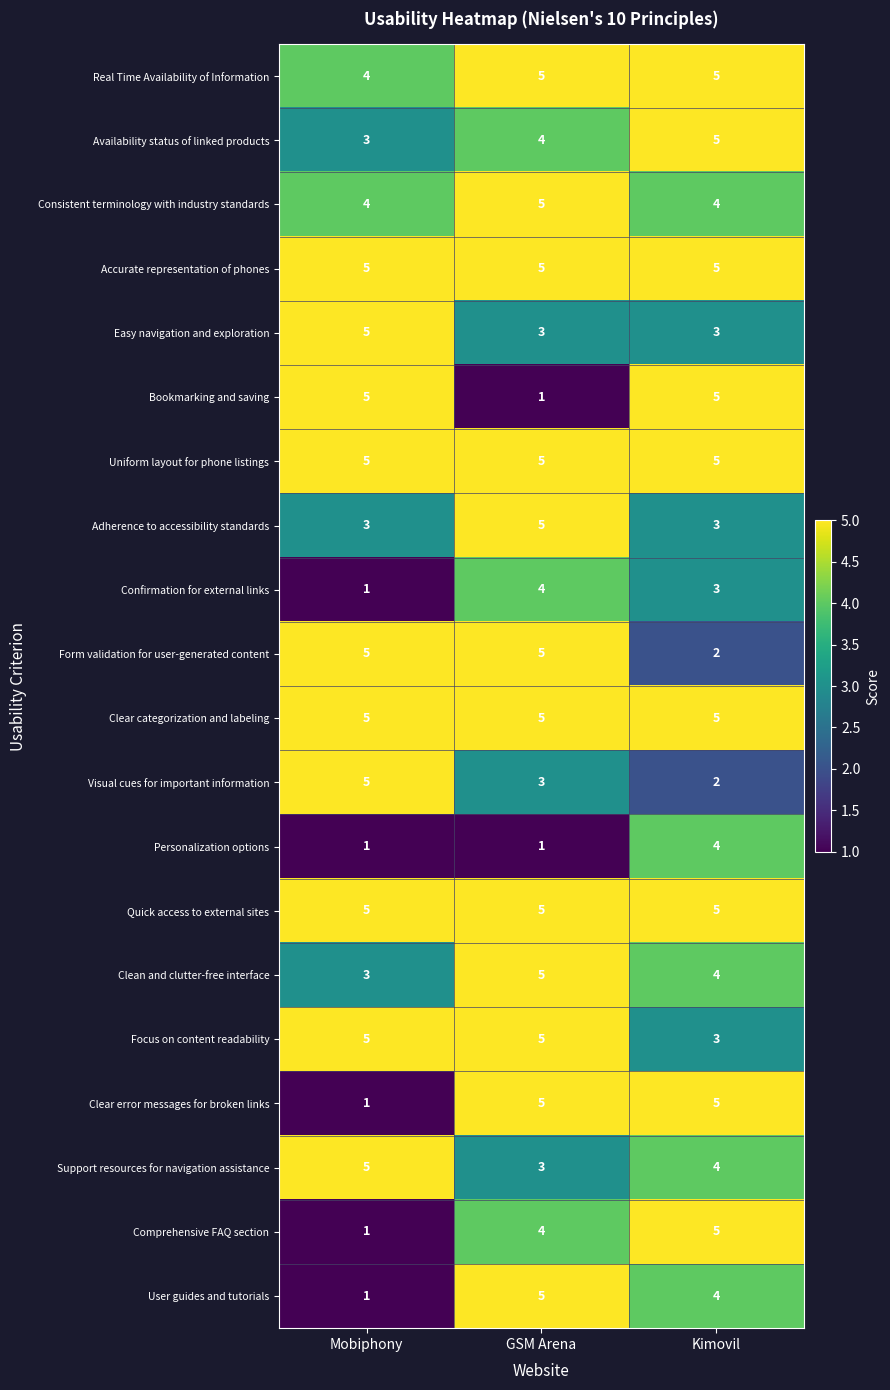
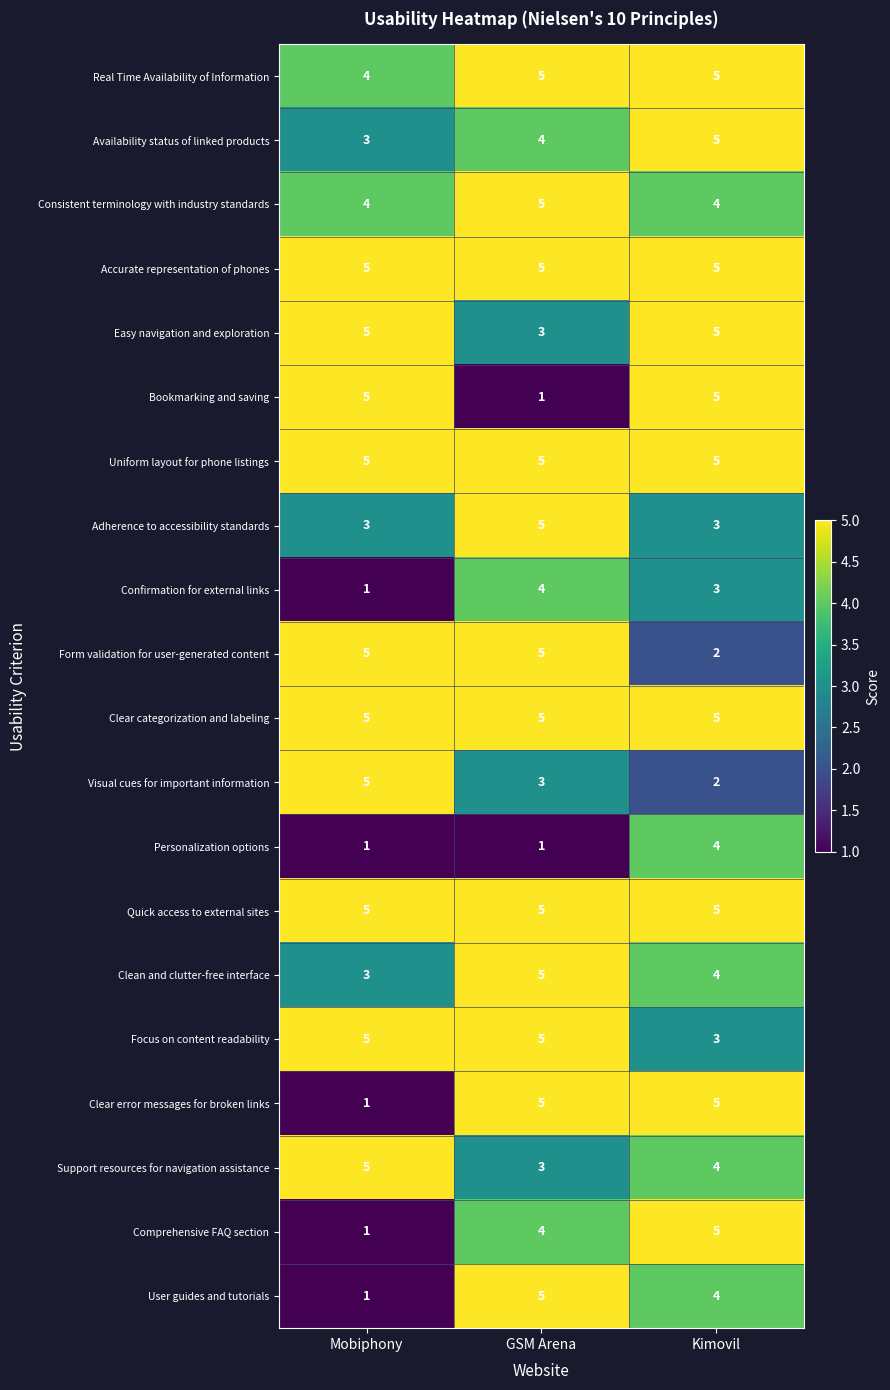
  {
    "Real Time Availability of Information": {
      "Mobiphony": 4,
      "GSM Arena": 5,
      "Kimovil": 5
    },
    "Availability status of linked products": {
      "Mobiphony": 3,
      "GSM Arena": 4,
      "Kimovil": 5
    },
    "Consistent terminology with industry standards": {
      "Mobiphony": 4,
      "GSM Arena": 5,
      "Kimovil": 4
    },
    "Accurate representation of phones": {
      "Mobiphony": 5,
      "GSM Arena": 5,
      "Kimovil": 5
    },
    "Easy navigation and exploration": {
      "Mobiphony": 5,
      "GSM Arena": 3,
-     "Kimovil": 3
+     "Kimovil": 5
    },
    "Bookmarking and saving": {
      "Mobiphony": 5,
      "GSM Arena": 1,
      "Kimovil": 5
    },
    "Uniform layout for phone listings": {
      "Mobiphony": 5,
      "GSM Arena": 5,
      "Kimovil": 5
    },
    "Adherence to accessibility standards": {
      "Mobiphony": 3,
      "GSM Arena": 5,
      "Kimovil": 3
    },
    "Confirmation for external links": {
      "Mobiphony": 1,
      "GSM Arena": 4,
      "Kimovil": 3
    },
    "Form validation for user-generated content": {
      "Mobiphony": 5,
      "GSM Arena": 5,
      "Kimovil": 2
    },
    "Clear categorization and labeling": {
      "Mobiphony": 5,
      "GSM Arena": 5,
      "Kimovil": 5
    },
    "Visual cues for important information": {
      "Mobiphony": 5,
      "GSM Arena": 3,
      "Kimovil": 2
    },
    "Personalization options": {
      "Mobiphony": 1,
      "GSM Arena": 1,
      "Kimovil": 4
    },
    "Quick access to external sites": {
      "Mobiphony": 5,
      "GSM Arena": 5,
      "Kimovil": 5
    },
    "Clean and clutter-free interface": {
      "Mobiphony": 3,
      "GSM Arena": 5,
      "Kimovil": 4
    },
    "Focus on content readability": {
      "Mobiphony": 5,
      "GSM Arena": 5,
      "Kimovil": 3
    },
    "Clear error messages for broken links": {
      "Mobiphony": 1,
      "GSM Arena": 5,
      "Kimovil": 5
    },
    "Support resources for navigation assistance": {
      "Mobiphony": 5,
      "GSM Arena": 3,
      "Kimovil": 4
    },
    "Comprehensive FAQ section": {
      "Mobiphony": 1,
      "GSM Arena": 4,
      "Kimovil": 5
    },
    "User guides and tutorials": {
      "Mobiphony": 1,
      "GSM Arena": 5,
      "Kimovil": 4
    }
  }
